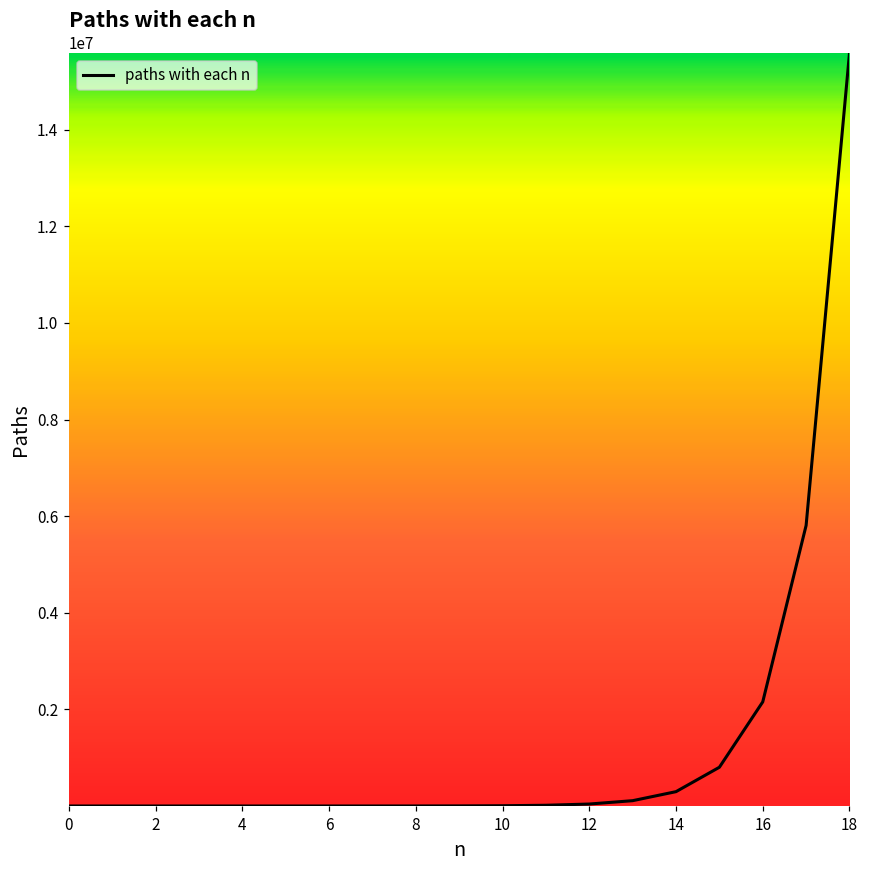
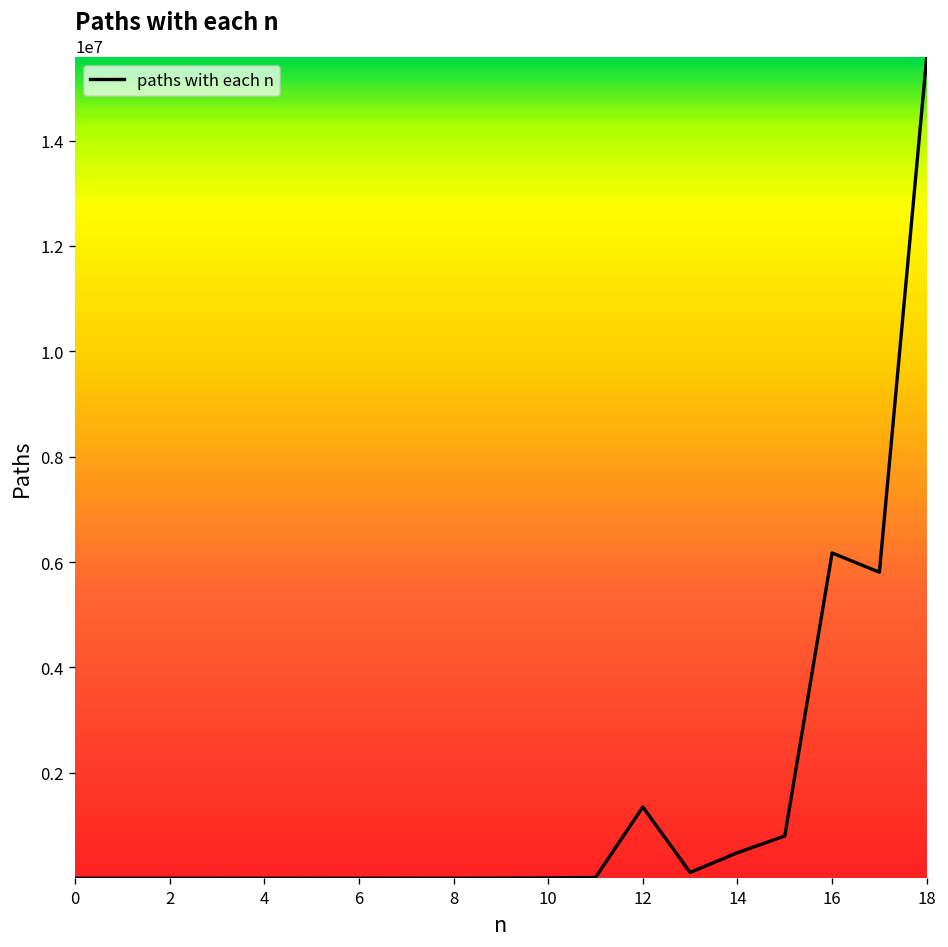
  {
    "0": 0,
    "2": 0,
    "4": 0,
    "6": 0,
    "8": 0,
    "10": 0,
-   "12": 0,
-   "14": 300000,
-   "16": 2200000,
+   "12": 1400000,
+   "14": 500000,
+   "16": 6200000,
    "18": 15600000
  }
